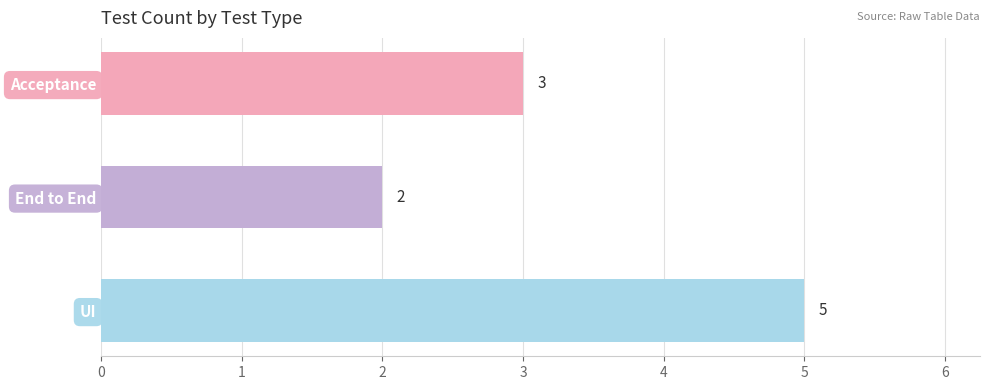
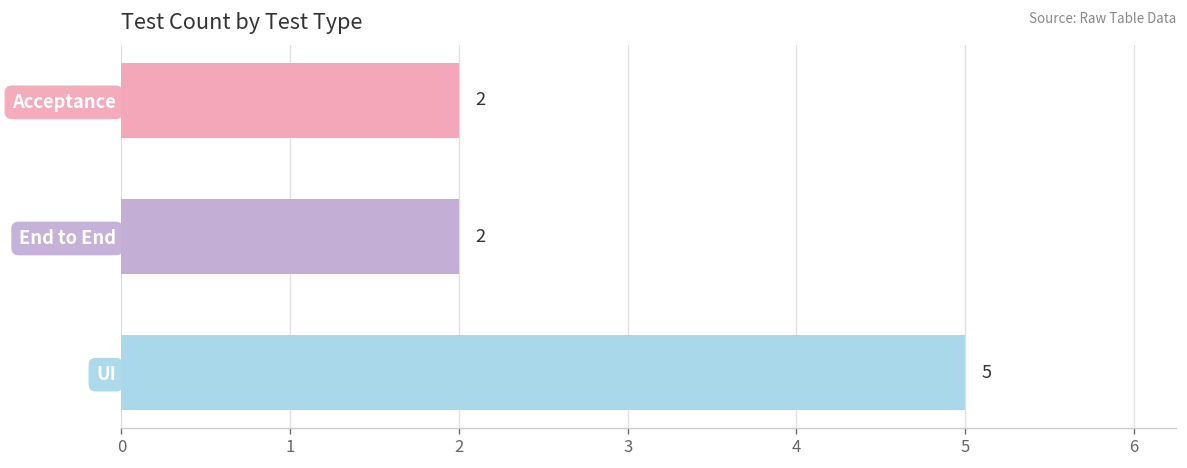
  {
-   "Acceptance": 3,
+   "Acceptance": 2,
    "End to End": 2,
    "UI": 5
  }
